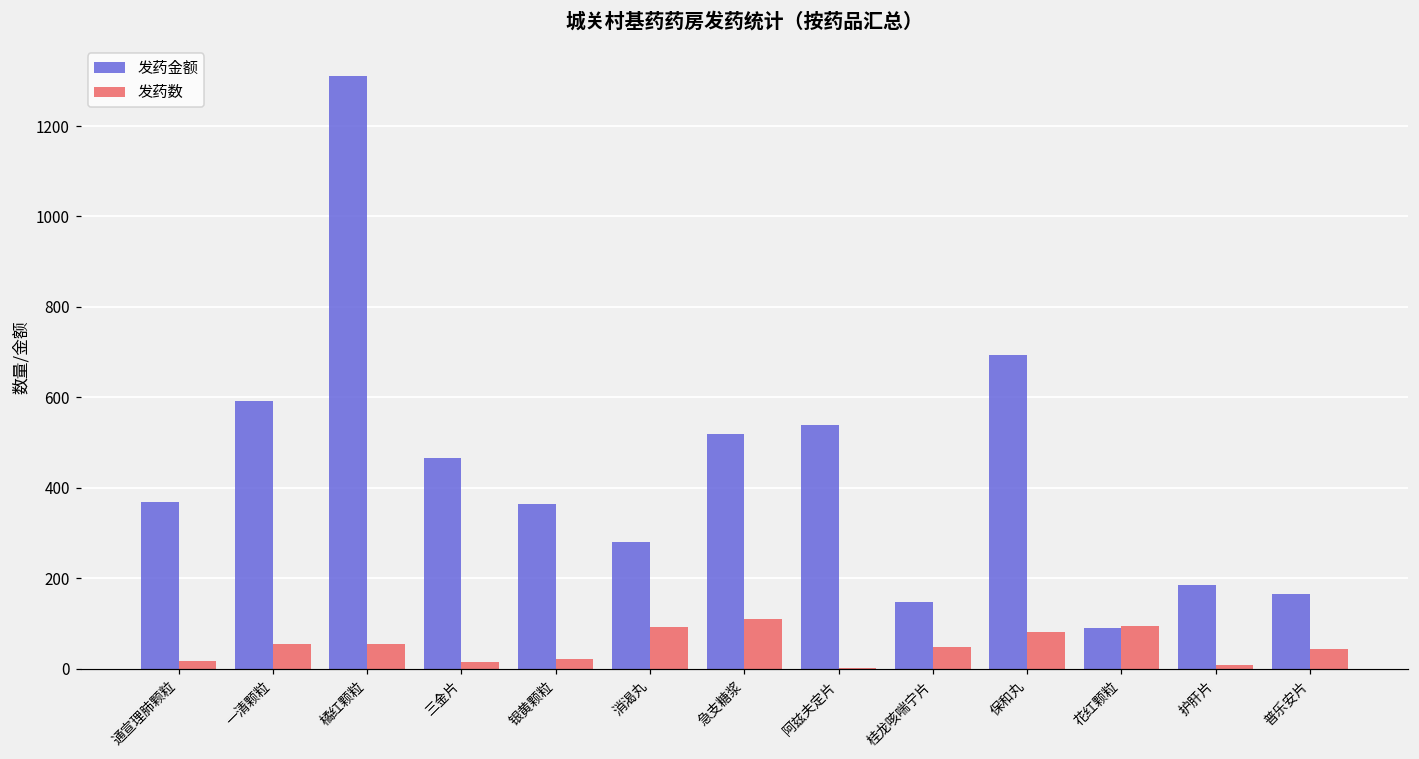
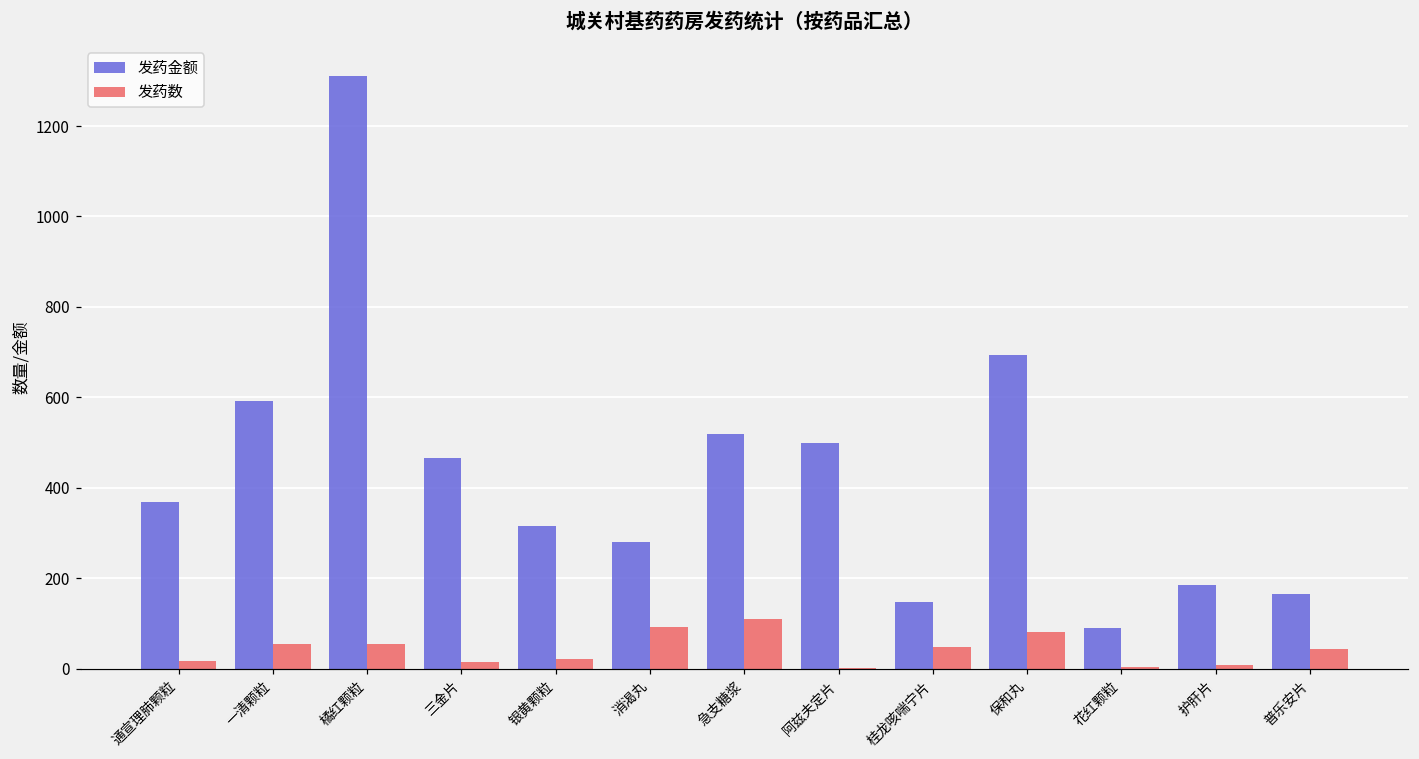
  {
    "发药金额": {
      "通宣理肺颗粒": 370,
      "一清颗粒": 590,
      "橘红颗粒": 1310,
      "三金片": 470,
-     "银黄颗粒": 360,
+     "银黄颗粒": 320,
      "消渴丸": 280,
      "急支糖浆": 520,
-     "阿兹夫定片": 540,
+     "阿兹夫定片": 500,
      "桂龙咳喘宁片": 150,
      "保和丸": 690,
      "花红颗粒": 90,
      "护肝片": 180,
      "普乐安片": 170
    },
    "发药数": {
      "通宣理肺颗粒": 20,
      "一清颗粒": 60,
      "橘红颗粒": 50,
      "三金片": 20,
      "银黄颗粒": 20,
      "消渴丸": 90,
      "急支糖浆": 110,
      "桂龙咳喘宁片": 50,
      "保和丸": 80,
-     "花红颗粒": 100,
+     "花红颗粒": 0,
      "护肝片": 10,
      "普乐安片": 50
    }
  }
